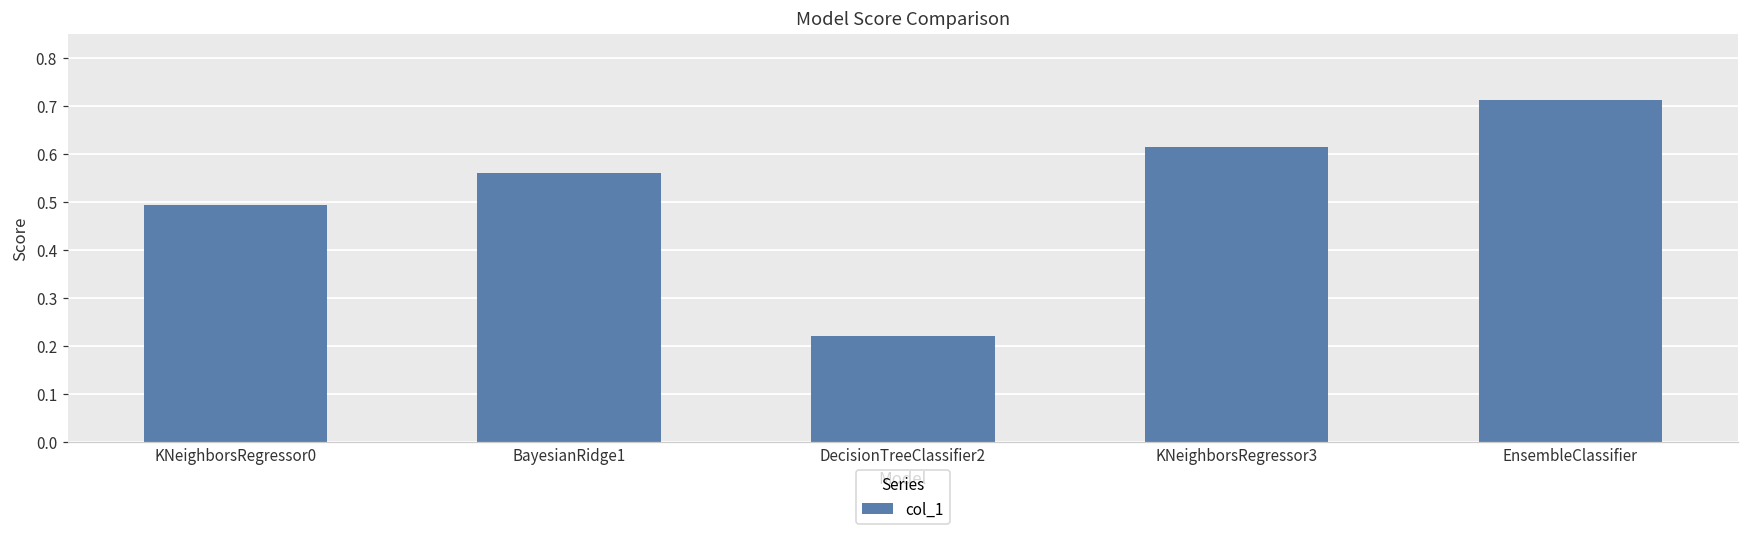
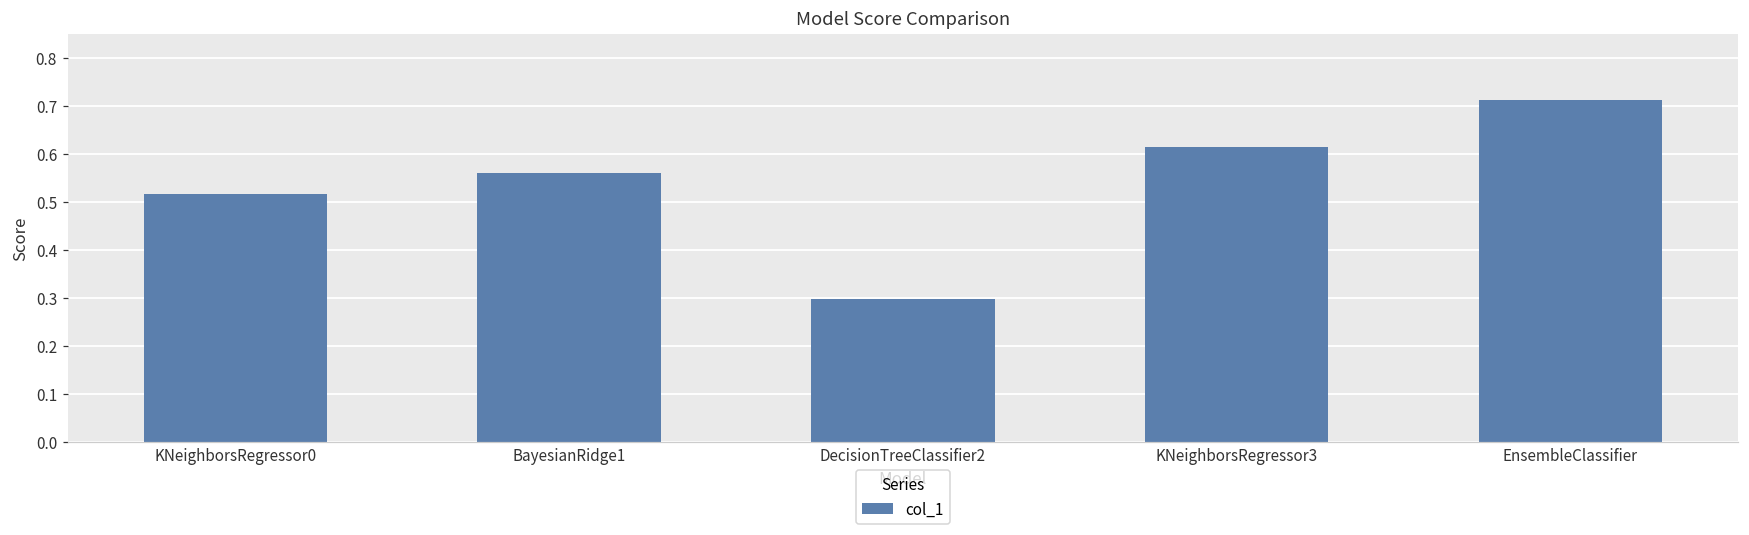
  {
-   "KNeighborsRegressor0": 0.49,
+   "KNeighborsRegressor0": 0.52,
    "BayesianRidge1": 0.56,
-   "DecisionTreeClassifier2": 0.22,
+   "DecisionTreeClassifier2": 0.30,
    "KNeighborsRegressor3": 0.61,
    "EnsembleClassifier": 0.71
  }
